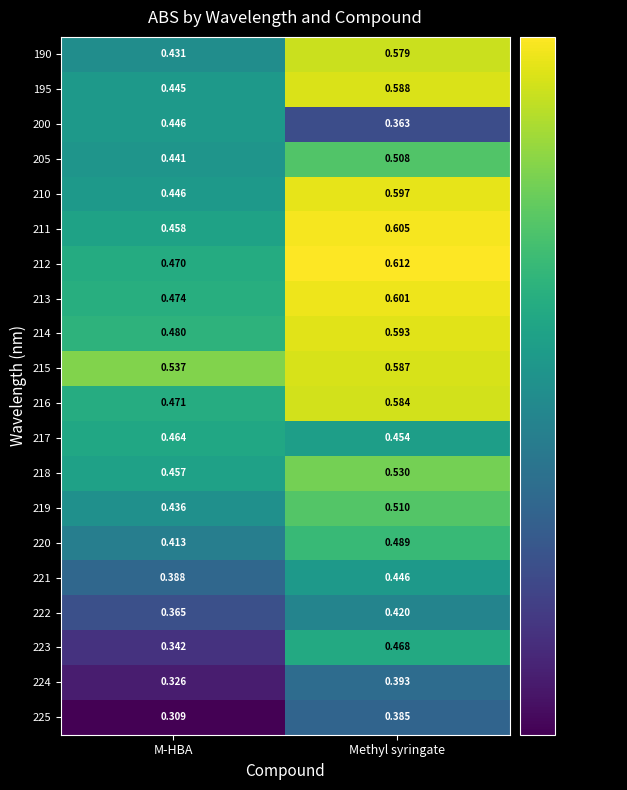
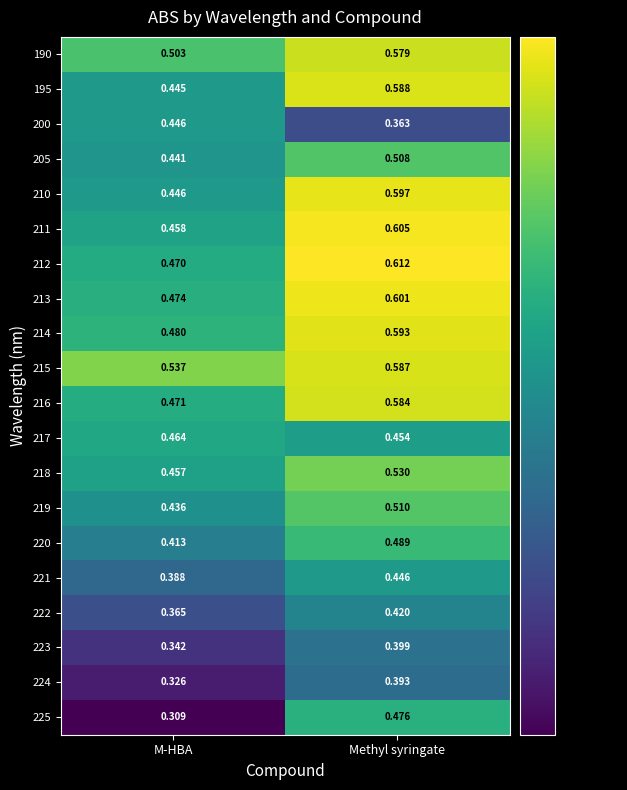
  {
    "190": {
-     "M-HBA": 0.431,
+     "M-HBA": 0.503,
      "Methyl syringate": 0.579
    },
    "195": {
      "M-HBA": 0.445,
      "Methyl syringate": 0.588
    },
    "200": {
      "M-HBA": 0.446,
      "Methyl syringate": 0.363
    },
    "205": {
      "M-HBA": 0.441,
      "Methyl syringate": 0.508
    },
    "210": {
      "M-HBA": 0.446,
      "Methyl syringate": 0.597
    },
    "211": {
      "M-HBA": 0.458,
      "Methyl syringate": 0.605
    },
    "212": {
      "M-HBA": 0.470,
      "Methyl syringate": 0.612
    },
    "213": {
      "M-HBA": 0.474,
      "Methyl syringate": 0.601
    },
    "214": {
      "M-HBA": 0.480,
      "Methyl syringate": 0.593
    },
    "215": {
      "M-HBA": 0.537,
      "Methyl syringate": 0.587
    },
    "216": {
      "M-HBA": 0.471,
      "Methyl syringate": 0.584
    },
    "217": {
      "M-HBA": 0.464,
      "Methyl syringate": 0.454
    },
    "218": {
      "M-HBA": 0.457,
      "Methyl syringate": 0.530
    },
    "219": {
      "M-HBA": 0.436,
      "Methyl syringate": 0.510
    },
    "220": {
      "M-HBA": 0.413,
      "Methyl syringate": 0.489
    },
    "221": {
      "M-HBA": 0.388,
      "Methyl syringate": 0.446
    },
    "222": {
      "M-HBA": 0.365,
      "Methyl syringate": 0.420
    },
    "223": {
      "M-HBA": 0.342,
-     "Methyl syringate": 0.468
+     "Methyl syringate": 0.399
    },
    "224": {
      "M-HBA": 0.326,
      "Methyl syringate": 0.393
    },
    "225": {
      "M-HBA": 0.309,
-     "Methyl syringate": 0.385
+     "Methyl syringate": 0.476
    }
  }
